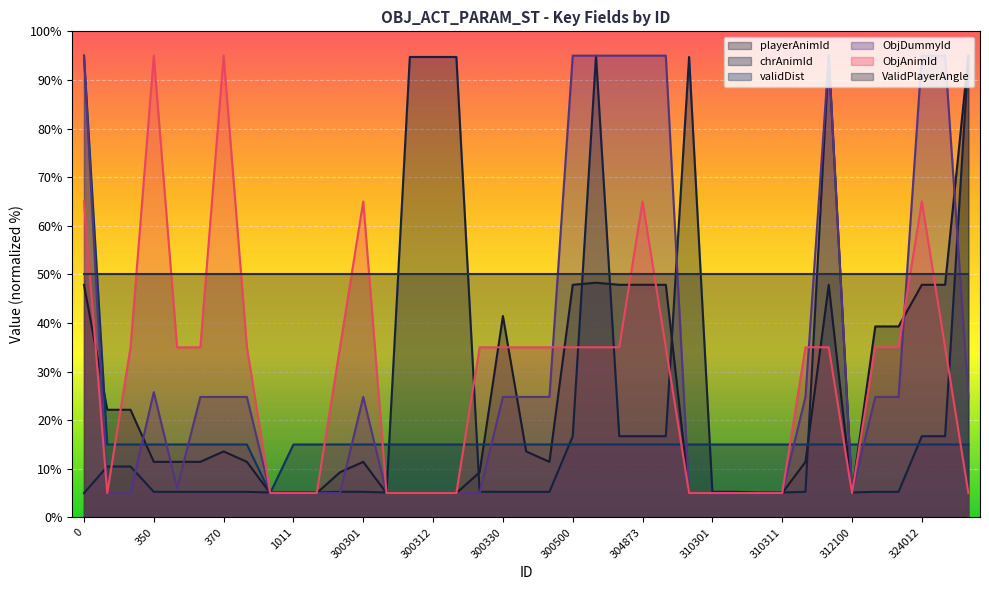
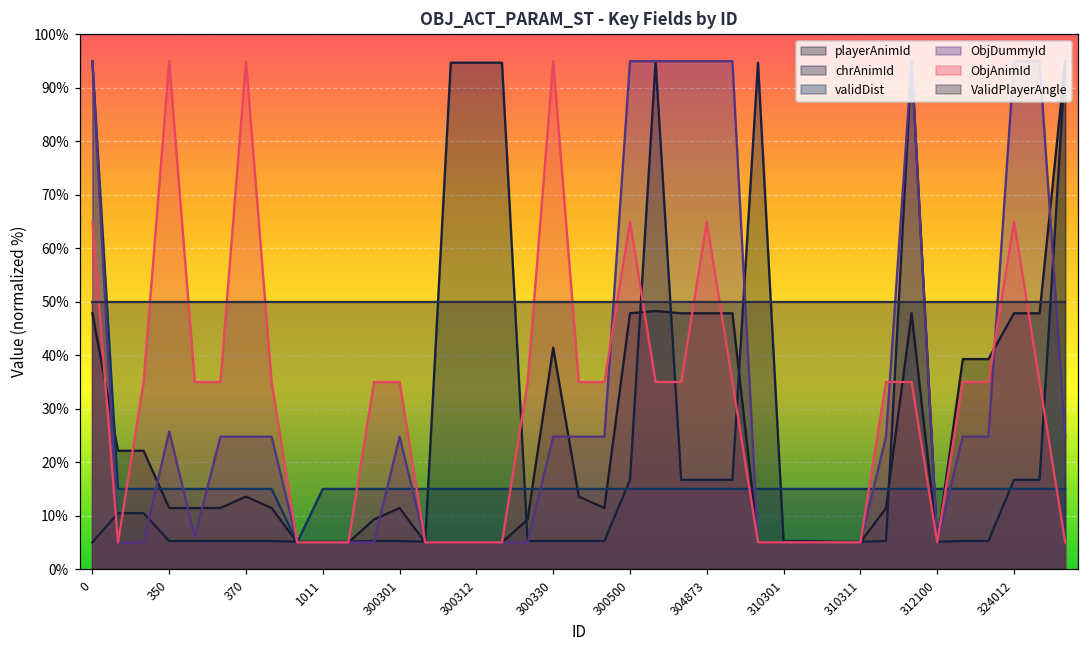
  {
    "ObjAnimId": {
      "0": "65%",
      "350": "95%",
      "370": "95%",
-     "300301": "65%",
-     "300330": "35%",
-     "300500": "35%",
+     "300301": "35%",
+     "300330": "95%",
+     "300500": "65%",
      "304873": "65%",
      "324012": "65%"
    }
  }
